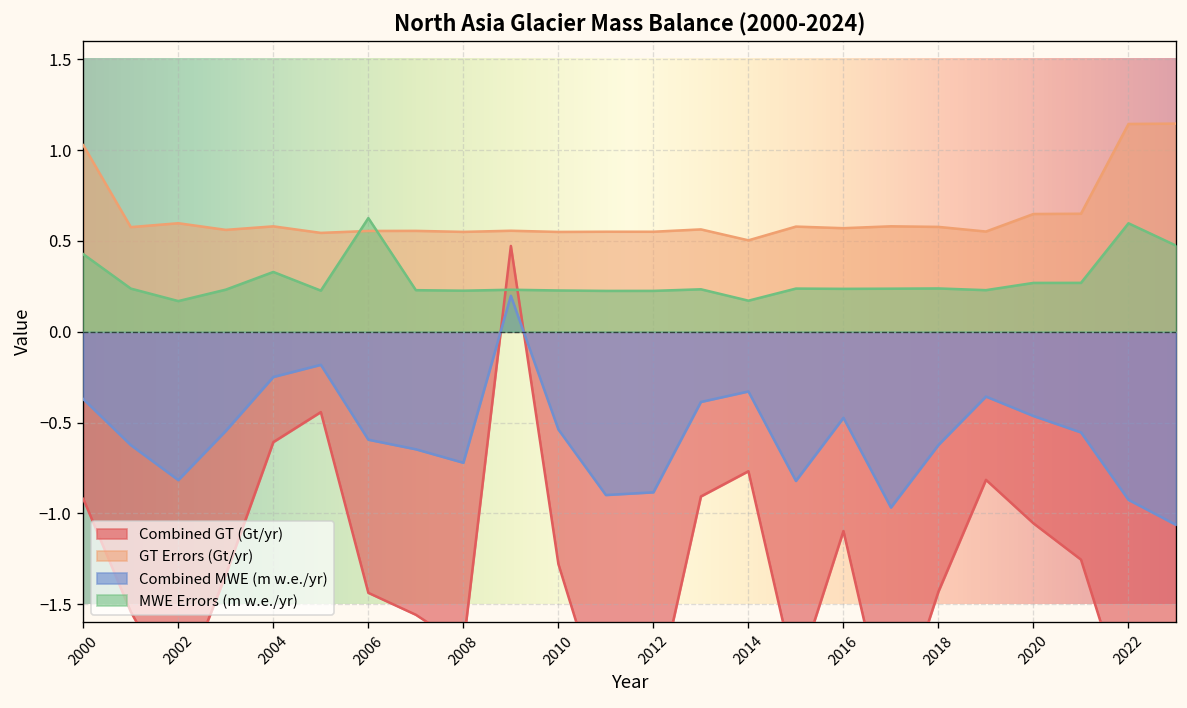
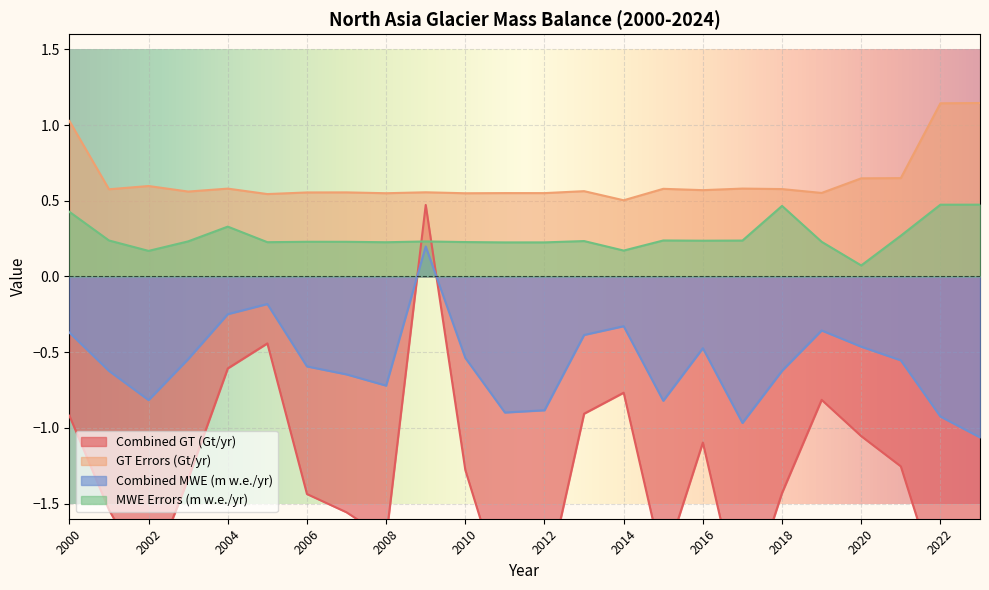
  {
    "GT Errors (Gt/yr)": {
      "2000": 1.03,
      "2002": 0.60,
      "2004": 0.58,
      "2006": 0.55,
      "2008": 0.55,
      "2010": 0.55,
      "2012": 0.55,
      "2014": 0.50,
      "2016": 0.57,
      "2018": 0.58,
      "2020": 0.65,
      "2022": 1.14
    },
    "MWE Errors (m w.e./yr)": {
      "2000": 0.43,
      "2002": 0.17,
      "2004": 0.33,
-     "2006": 0.63,
+     "2006": 0.23,
      "2008": 0.23,
      "2010": 0.23,
      "2012": 0.22,
      "2014": 0.17,
      "2016": 0.24,
-     "2018": 0.24,
-     "2020": 0.27,
-     "2022": 0.60
+     "2018": 0.47,
+     "2020": 0.07,
+     "2022": 0.47
    }
  }
